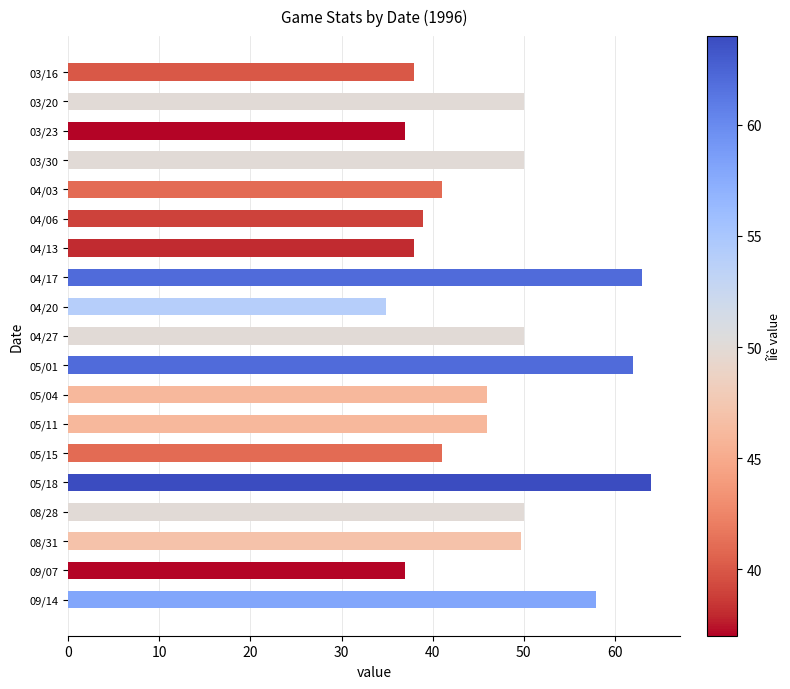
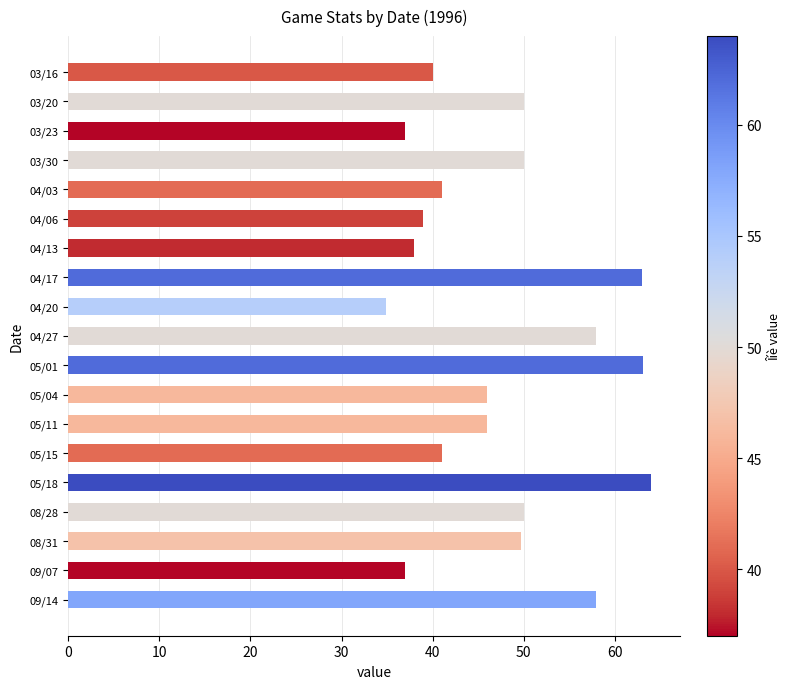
  {
-   "03/16": 38,
+   "03/16": 40,
    "03/20": 50,
    "03/23": 37,
    "03/30": 50,
    "04/03": 41,
    "04/06": 39,
    "04/13": 38,
    "04/17": 63,
    "04/20": 35,
-   "04/27": 50,
-   "05/01": 62,
+   "04/27": 58,
+   "05/01": 63,
    "05/04": 46,
    "05/11": 46,
    "05/15": 41,
    "05/18": 64,
    "08/28": 50,
    "08/31": 50,
    "09/07": 37,
    "09/14": 58
  }
